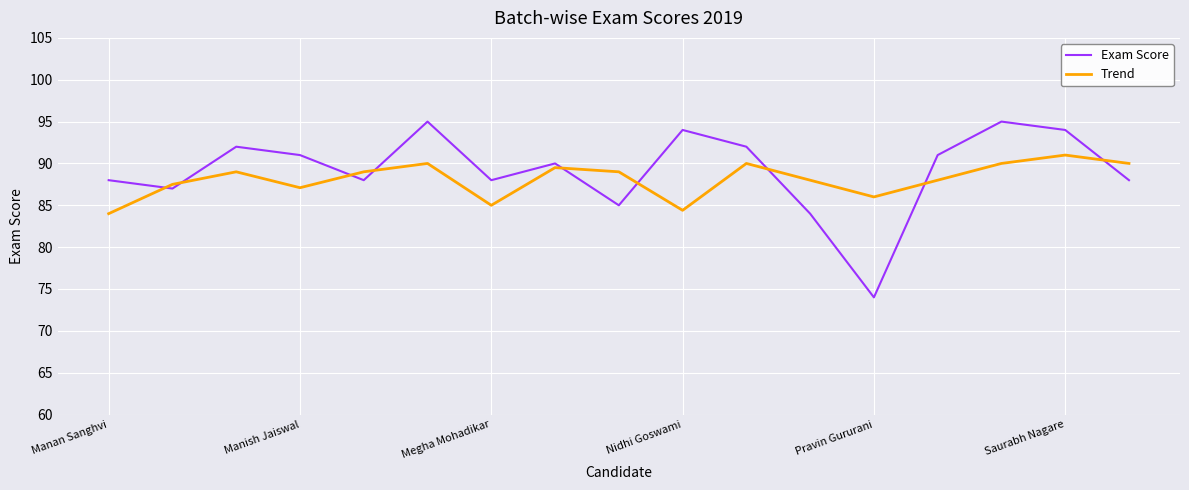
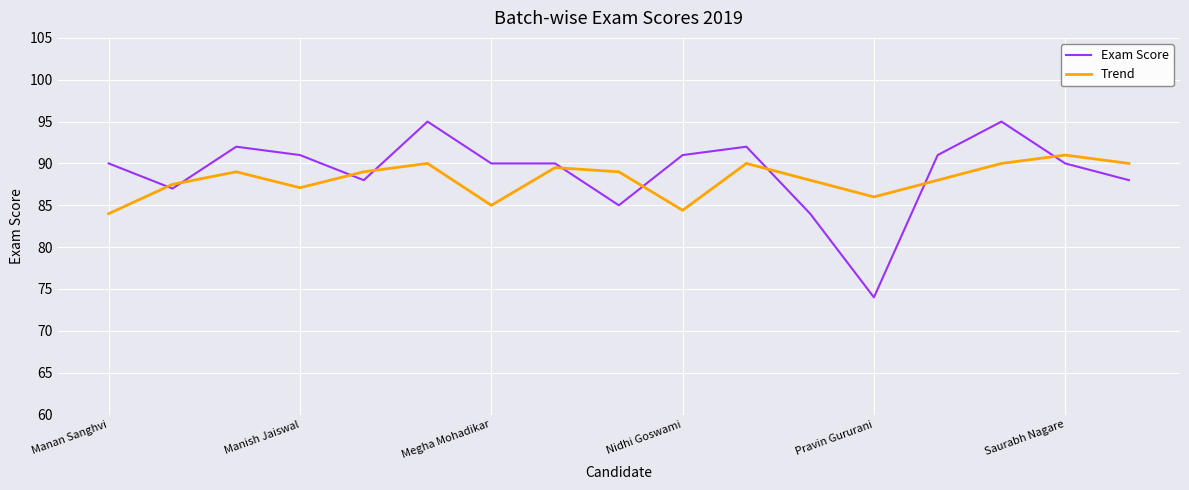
  {
    "Exam Score": {
-     "Manan Sanghvi": 88,
+     "Manan Sanghvi": 90,
      "Manish Jaiswal": 91,
-     "Megha Mohadikar": 88,
-     "Nidhi Goswami": 94,
+     "Megha Mohadikar": 90,
+     "Nidhi Goswami": 91,
      "Pravin Gururani": 74,
-     "Saurabh Nagare": 94
+     "Saurabh Nagare": 90
    },
    "Trend": {
      "Manan Sanghvi": 84,
      "Manish Jaiswal": 87,
      "Megha Mohadikar": 85,
      "Nidhi Goswami": 84,
      "Pravin Gururani": 86,
      "Saurabh Nagare": 91
    }
  }
